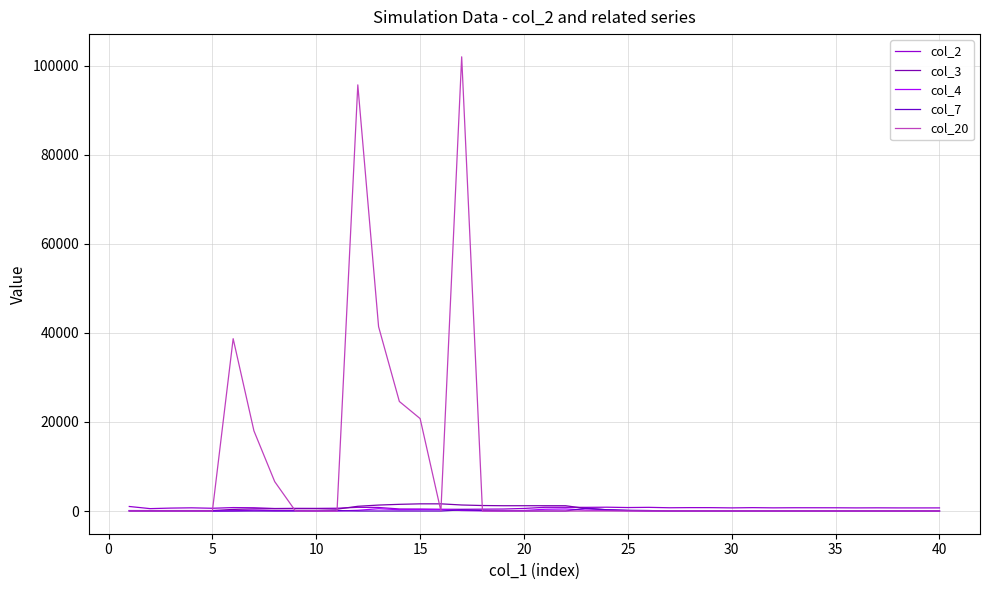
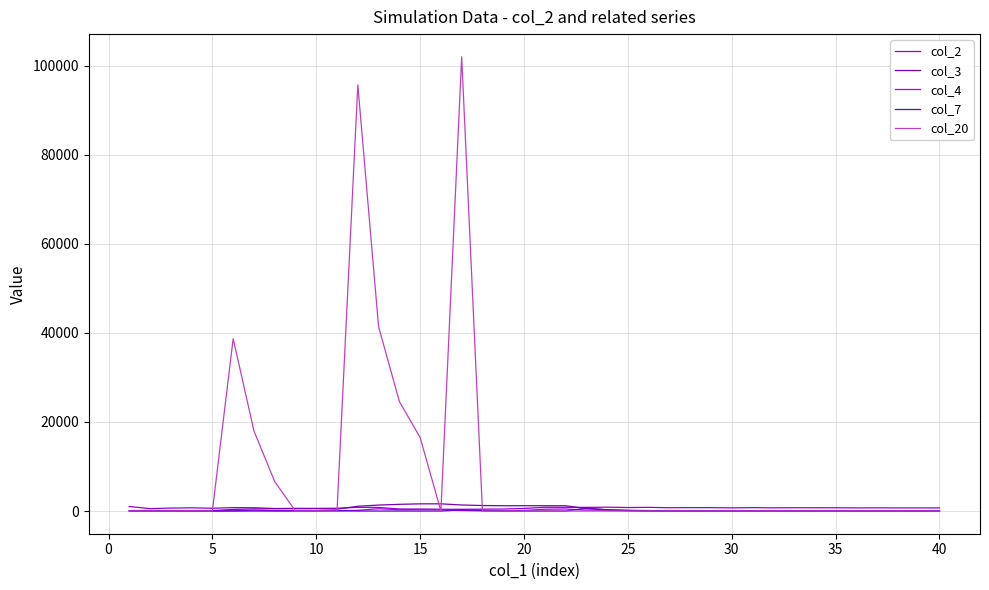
  {
    "col_20": {
-     "15": 21000
+     "15": 17000
    }
  }
